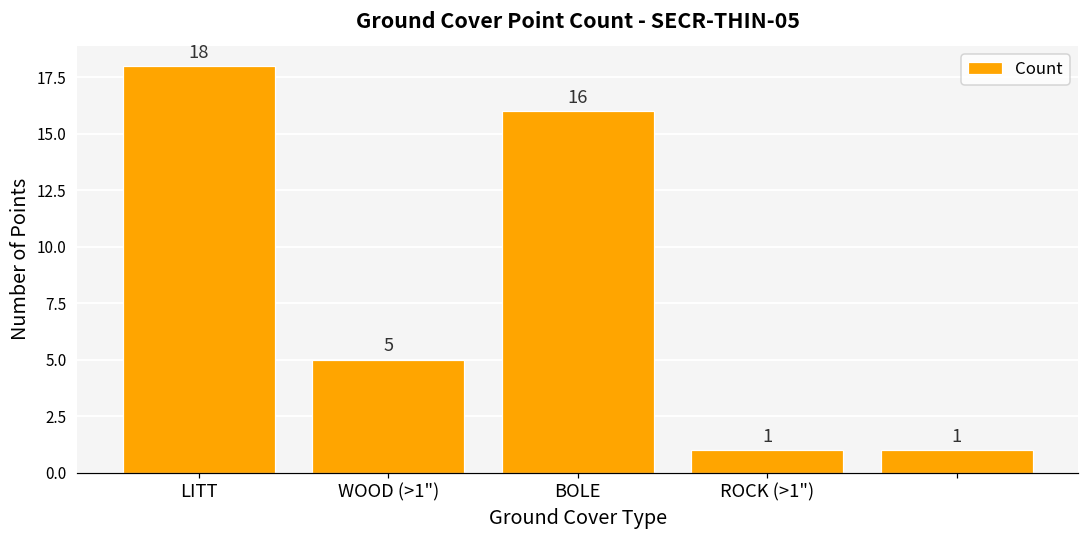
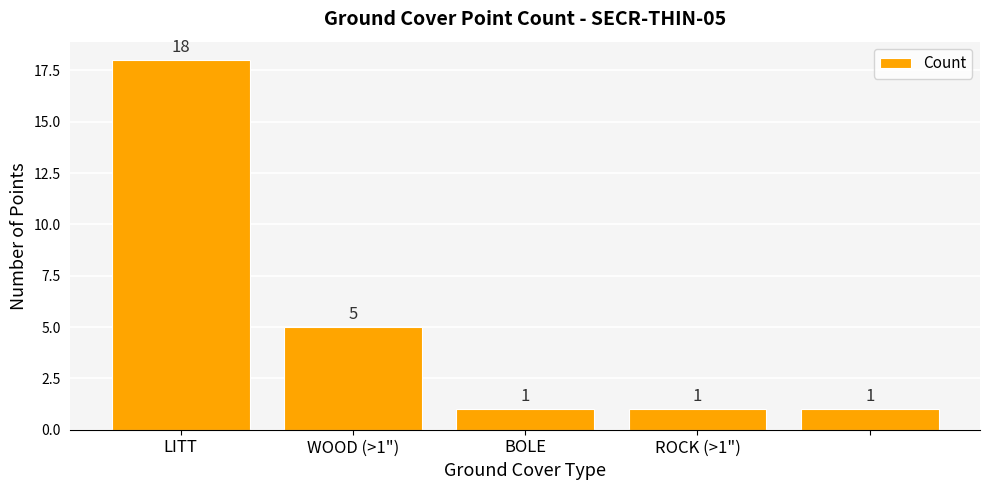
  {
    "LITT": 18,
    "WOOD (>1\")": 5,
-   "BOLE": 16,
+   "BOLE": 1,
    "ROCK (>1\")": 1
  }
